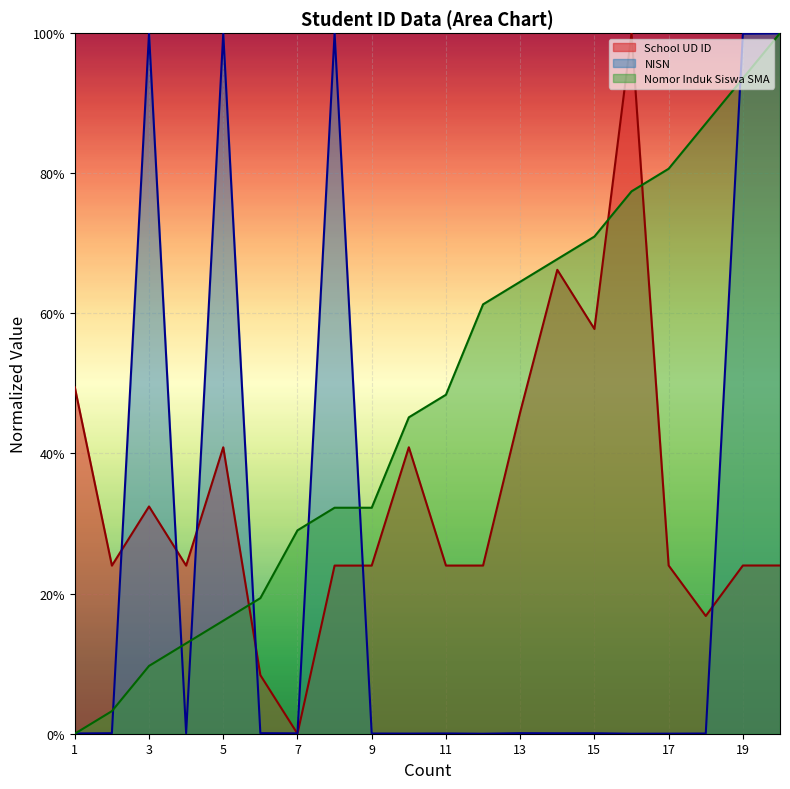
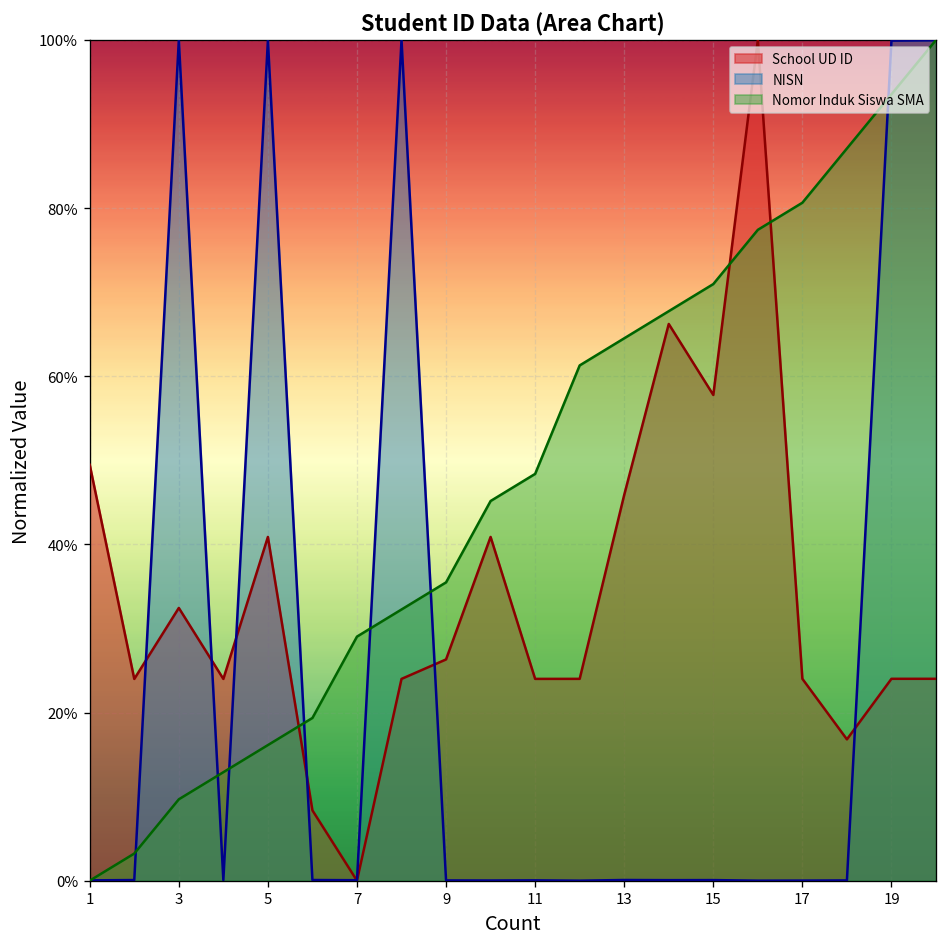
  {
    "School UD ID": {
      "1": "49%",
      "3": "32%",
      "5": "41%",
-     "9": "24%",
+     "9": "26%",
      "11": "24%",
      "13": "46%",
      "15": "58%",
      "17": "24%",
      "19": "24%"
    },
    "NISN": {
      "3": "100%",
      "5": "100%",
      "9": "0%",
      "11": "0%",
      "13": "0%",
      "15": "0%",
      "17": "0%",
      "19": "100%"
    },
    "Nomor Induk Siswa SMA": {
      "3": "10%",
      "5": "16%",
      "7": "29%",
-     "9": "32%",
+     "9": "35%",
      "11": "48%",
      "13": "65%",
      "15": "71%",
      "17": "81%"
    }
  }
